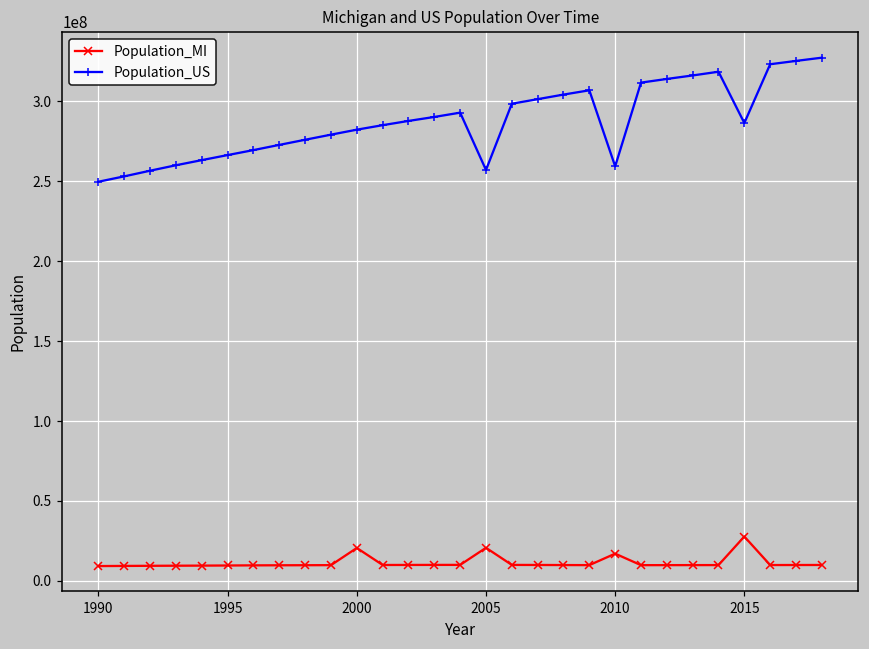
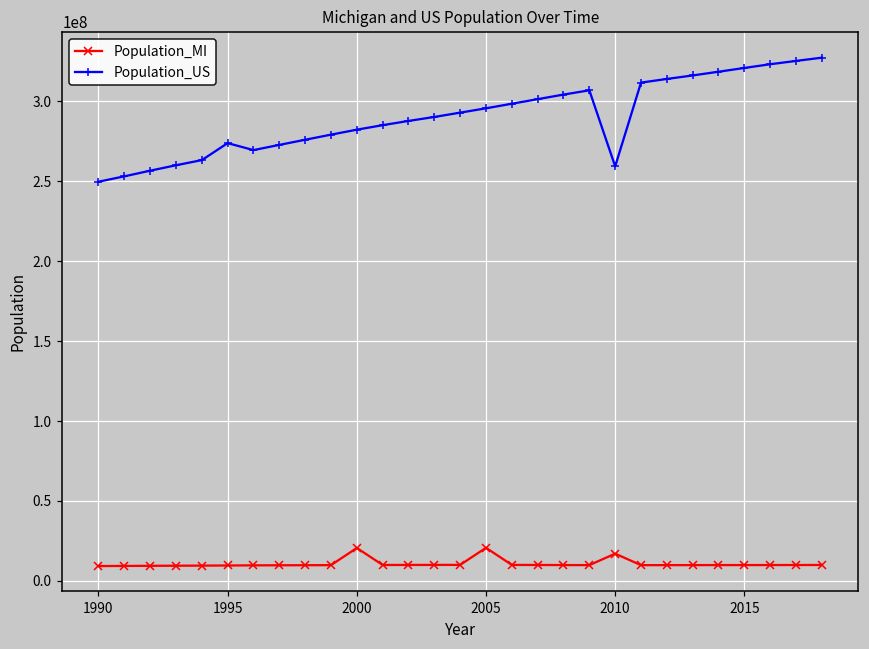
  {
    "Population_MI": {
      "1990": 9000000,
      "1995": 10000000,
      "2000": 21000000,
      "2005": 21000000,
      "2010": 17000000,
-     "2015": 28000000
+     "2015": 10000000
    },
    "Population_US": {
      "1990": 250000000,
-     "1995": 266000000,
+     "1995": 274000000,
      "2000": 282000000,
-     "2005": 257000000,
+     "2005": 296000000,
      "2010": 259000000,
-     "2015": 286000000
+     "2015": 321000000
    }
  }
